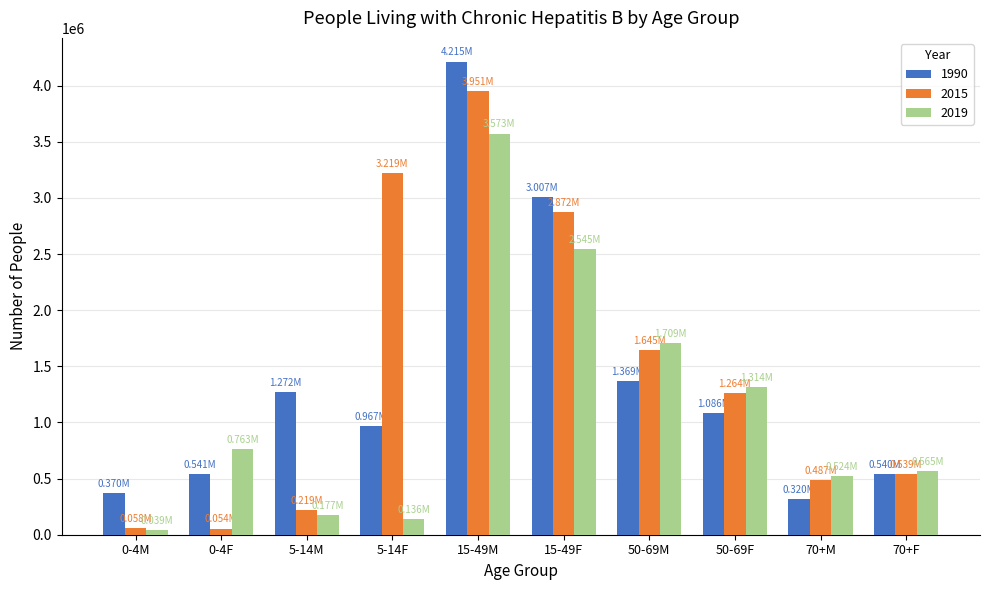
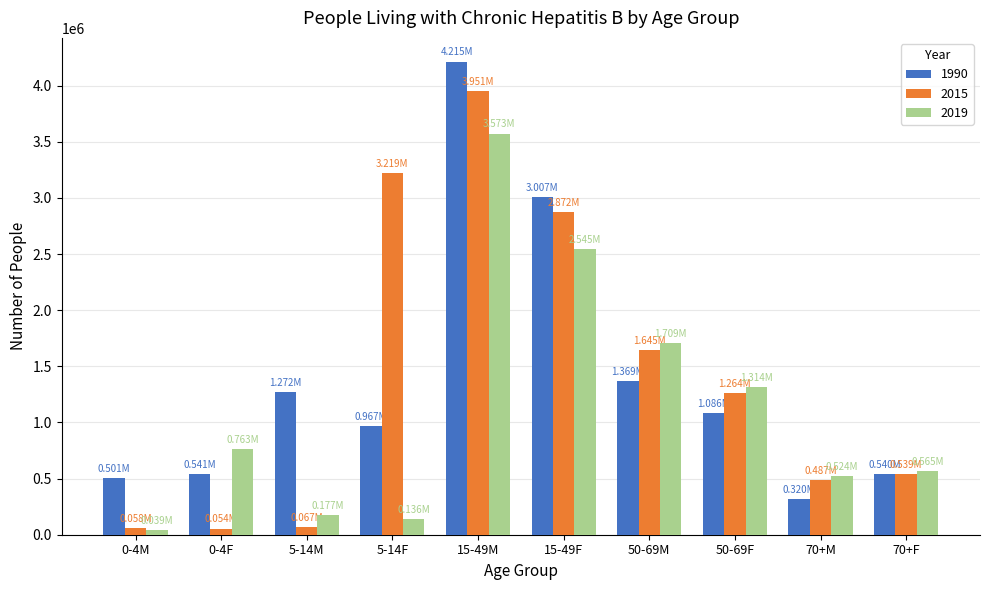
  {
    "1990": {
-     "0-4M": "0.370M",
+     "0-4M": "0.501M",
      "0-4F": "0.541M",
      "5-14M": "1.272M",
      "5-14F": "0.967M",
      "15-49M": "4.215M",
      "15-49F": "3.007M",
      "50-69M": "1.369M",
      "50-69F": "1.086M",
      "70+M": "0.320M"
    },
    "2015": {
      "0-4F": "0.054M",
-     "5-14M": "0.219M",
+     "5-14M": "0.067M",
      "5-14F": "3.219M",
      "15-49M": "3.951M",
      "15-49F": "2.872M",
      "50-69M": "1.645M"
    },
    "2019": {
      "0-4F": "0.763M",
      "5-14M": "0.177M",
      "5-14F": "0.136M",
      "15-49M": "3.573M",
      "15-49F": "2.545M",
      "50-69M": "1.709M"
    }
  }
